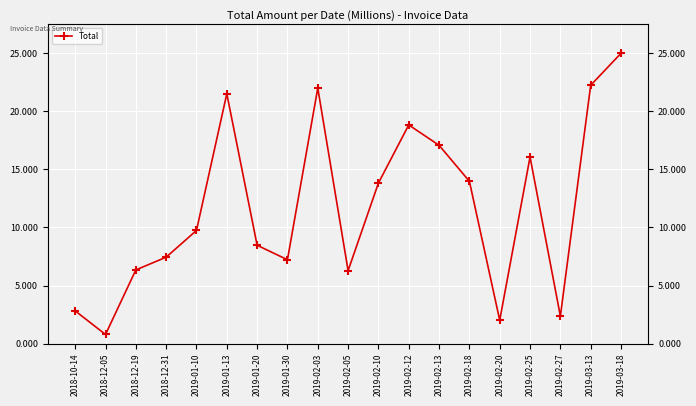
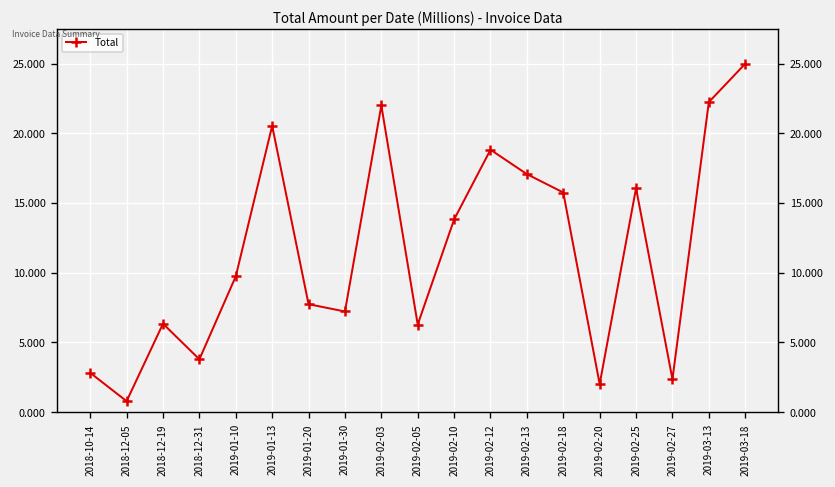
  {
    "2018-10-14": 2.8,
    "2018-12-05": 0.8,
    "2018-12-19": 6.3,
-   "2018-12-31": 7.4,
+   "2018-12-31": 3.8,
    "2019-01-10": 9.7,
-   "2019-01-13": 21.5,
-   "2019-01-20": 8.5,
+   "2019-01-13": 20.5,
+   "2019-01-20": 7.7,
    "2019-01-30": 7.2,
    "2019-02-03": 22.0,
    "2019-02-05": 6.3,
    "2019-02-10": 13.8,
    "2019-02-12": 18.8,
    "2019-02-13": 17.1,
-   "2019-02-18": 14.0,
+   "2019-02-18": 15.8,
    "2019-02-20": 2.0,
    "2019-02-25": 16.1,
    "2019-02-27": 2.4,
    "2019-03-13": 22.2,
    "2019-03-18": 25.0
  }
